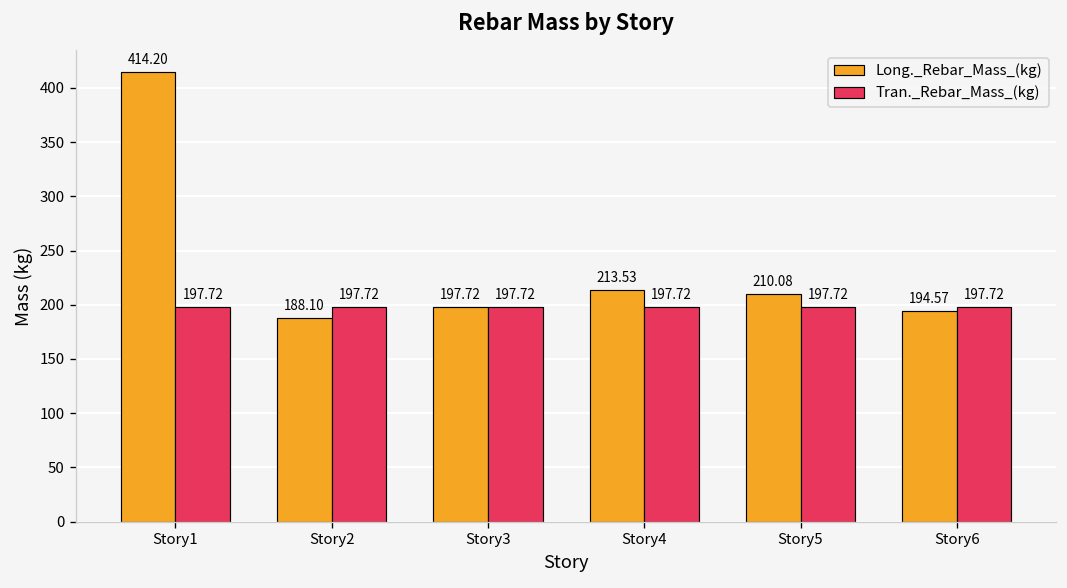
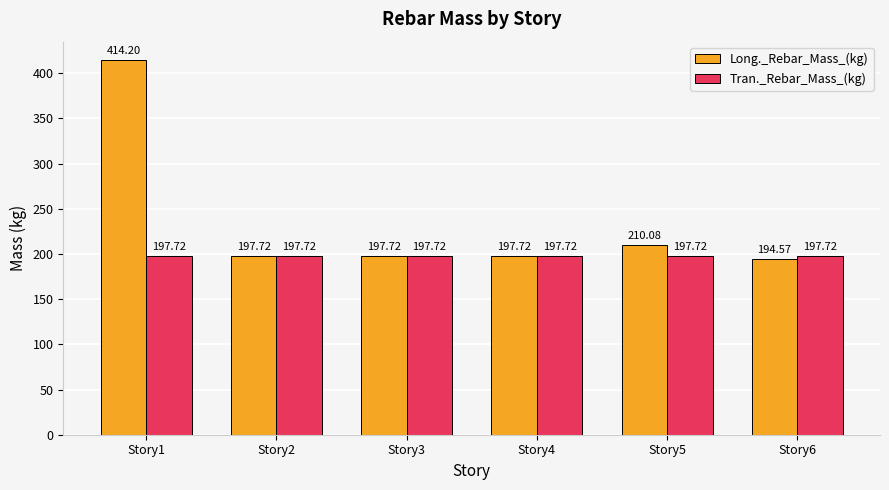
  {
    "Long._Rebar_Mass_(kg)": {
      "Story1": 414.20,
-     "Story2": 188.10,
+     "Story2": 197.72,
      "Story3": 197.72,
-     "Story4": 213.53,
+     "Story4": 197.72,
      "Story5": 210.08,
      "Story6": 194.57
    },
    "Tran._Rebar_Mass_(kg)": {
      "Story1": 197.72,
      "Story2": 197.72,
      "Story3": 197.72,
      "Story4": 197.72,
      "Story5": 197.72,
      "Story6": 197.72
    }
  }
